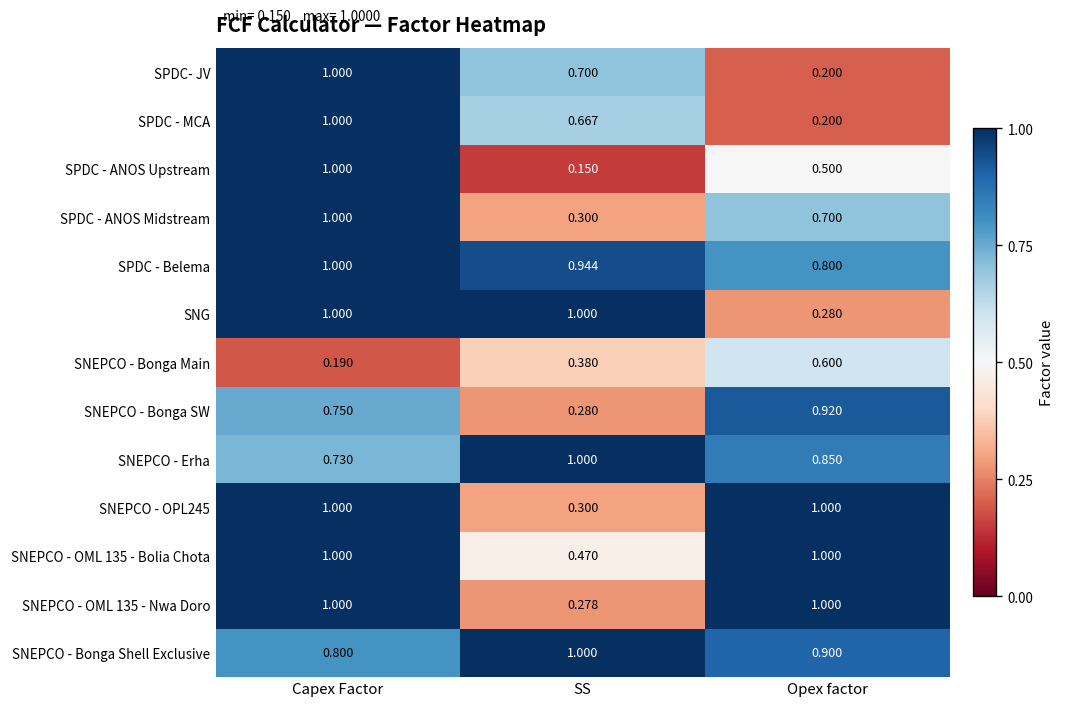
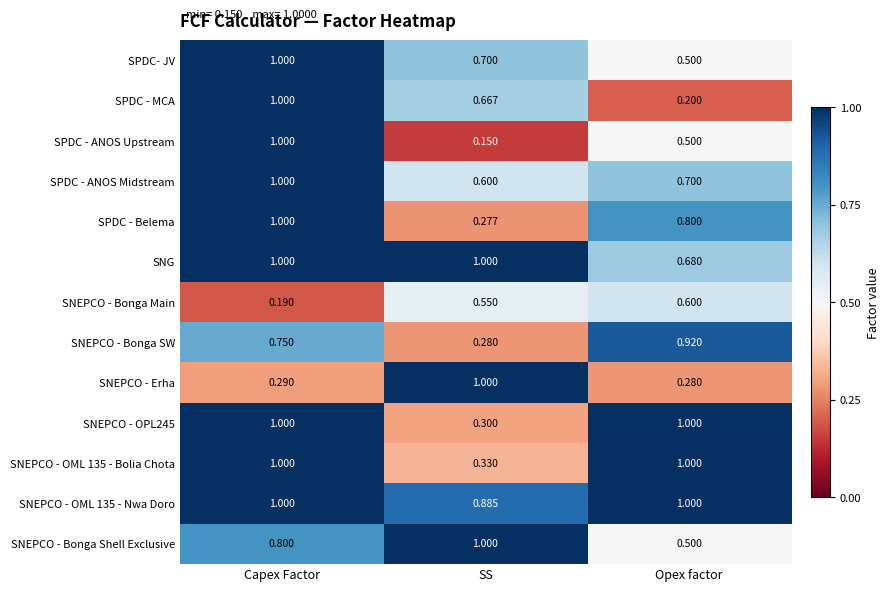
  {
    "SPDC- JV": {
      "Capex Factor": 1.000,
      "SS": 0.700,
-     "Opex factor": 0.200
+     "Opex factor": 0.500
    },
    "SPDC - MCA": {
      "Capex Factor": 1.000,
      "SS": 0.667,
      "Opex factor": 0.200
    },
    "SPDC - ANOS Upstream": {
      "Capex Factor": 1.000,
      "SS": 0.150,
      "Opex factor": 0.500
    },
    "SPDC - ANOS Midstream": {
      "Capex Factor": 1.000,
-     "SS": 0.300,
+     "SS": 0.600,
      "Opex factor": 0.700
    },
    "SPDC - Belema": {
      "Capex Factor": 1.000,
-     "SS": 0.944,
+     "SS": 0.277,
      "Opex factor": 0.800
    },
    "SNG": {
      "Capex Factor": 1.000,
      "SS": 1.000,
-     "Opex factor": 0.280
+     "Opex factor": 0.680
    },
    "SNEPCO - Bonga Main": {
      "Capex Factor": 0.190,
-     "SS": 0.380,
+     "SS": 0.550,
      "Opex factor": 0.600
    },
    "SNEPCO - Bonga SW": {
      "Capex Factor": 0.750,
      "SS": 0.280,
      "Opex factor": 0.920
    },
    "SNEPCO - Erha": {
-     "Capex Factor": 0.730,
+     "Capex Factor": 0.290,
      "SS": 1.000,
-     "Opex factor": 0.850
+     "Opex factor": 0.280
    },
    "SNEPCO - OPL245": {
      "Capex Factor": 1.000,
      "SS": 0.300,
      "Opex factor": 1.000
    },
    "SNEPCO - OML 135 - Bolia Chota": {
      "Capex Factor": 1.000,
-     "SS": 0.470,
+     "SS": 0.330,
      "Opex factor": 1.000
    },
    "SNEPCO - OML 135 - Nwa Doro": {
      "Capex Factor": 1.000,
-     "SS": 0.278,
+     "SS": 0.885,
      "Opex factor": 1.000
    },
    "SNEPCO - Bonga Shell Exclusive": {
      "Capex Factor": 0.800,
      "SS": 1.000,
-     "Opex factor": 0.900
+     "Opex factor": 0.500
    }
  }
